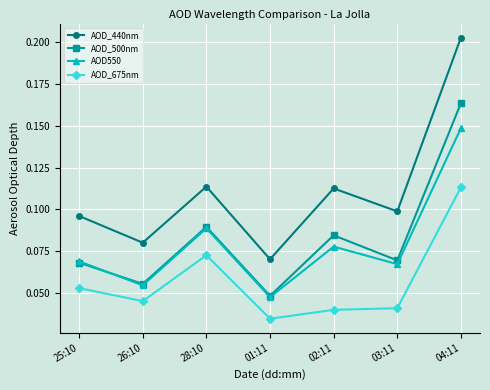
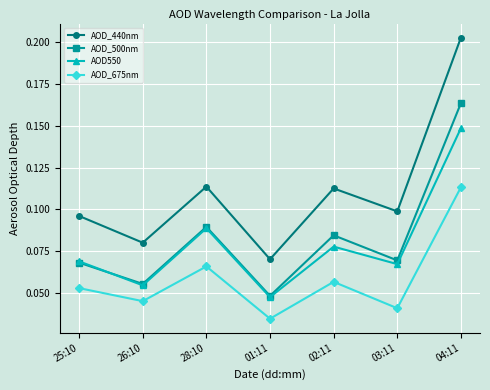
  {
    "AOD_675nm": {
      "25:10": 0.053,
      "26:10": 0.045,
-     "28:10": 0.073,
+     "28:10": 0.066,
      "01:11": 0.034,
-     "02:11": 0.040,
+     "02:11": 0.057,
      "03:11": 0.041,
      "04:11": 0.113
    }
  }
